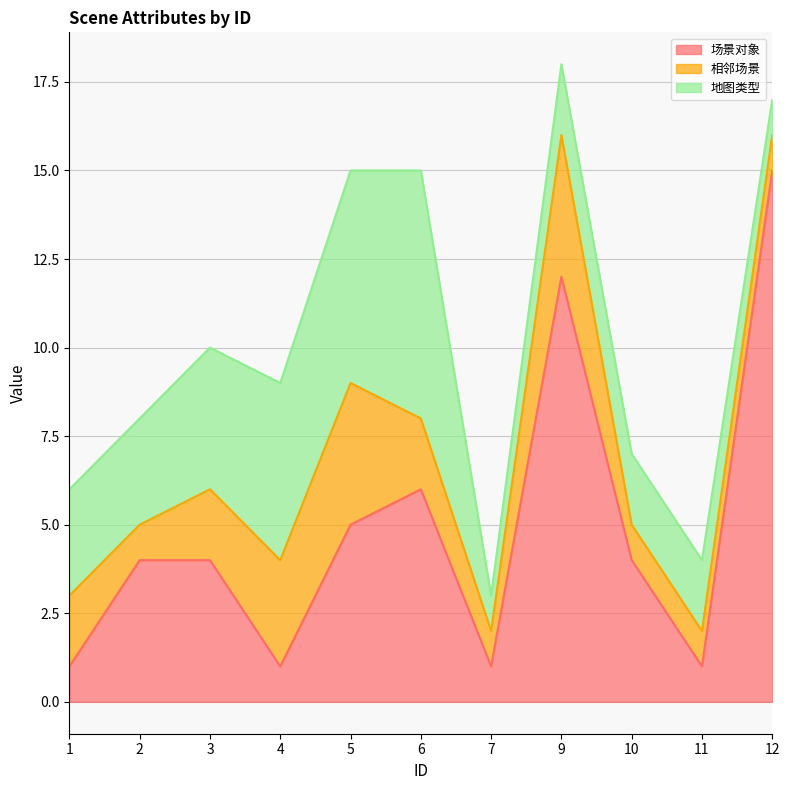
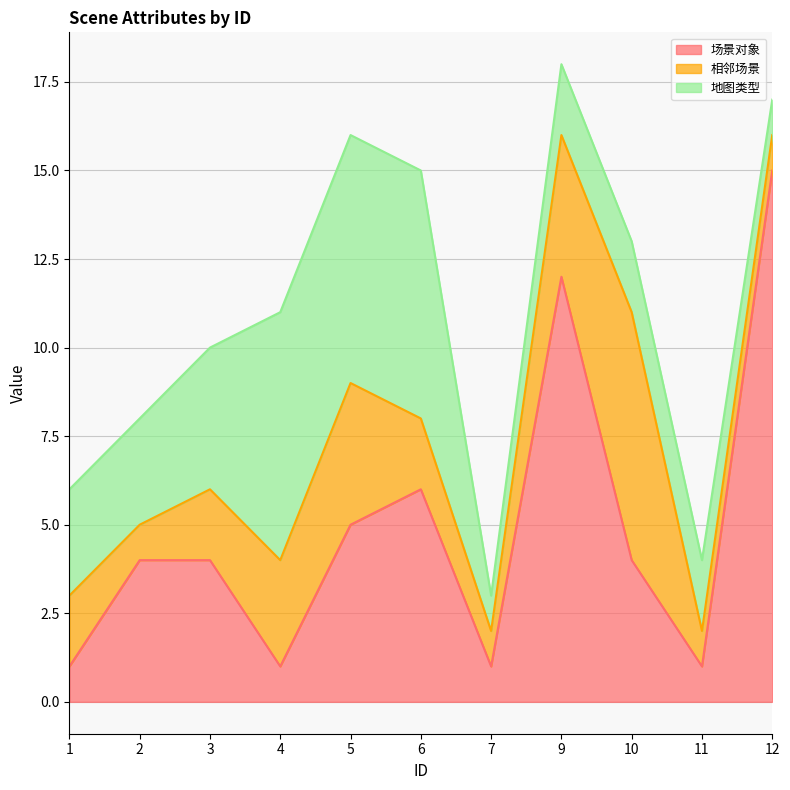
  {
    "场景对象": {
      "1": 1,
      "2": 4,
      "3": 4,
      "4": 1,
      "5": 5,
      "6": 6,
      "7": 1,
      "9": 12,
      "10": 4,
      "11": 1,
      "12": 15
    },
    "相邻场景": {
      "1": 2,
      "2": 1,
      "3": 2,
      "4": 3,
      "5": 4,
      "6": 2,
      "7": 1,
      "9": 4,
-     "10": 1,
+     "10": 7,
      "11": 1,
      "12": 1
    },
    "地图类型": {
      "1": 3,
      "2": 3,
      "3": 4,
-     "4": 5,
-     "5": 6,
+     "4": 7,
+     "5": 7,
      "6": 7,
      "7": 1,
      "9": 2,
      "10": 2,
      "11": 2,
      "12": 1
    }
  }
